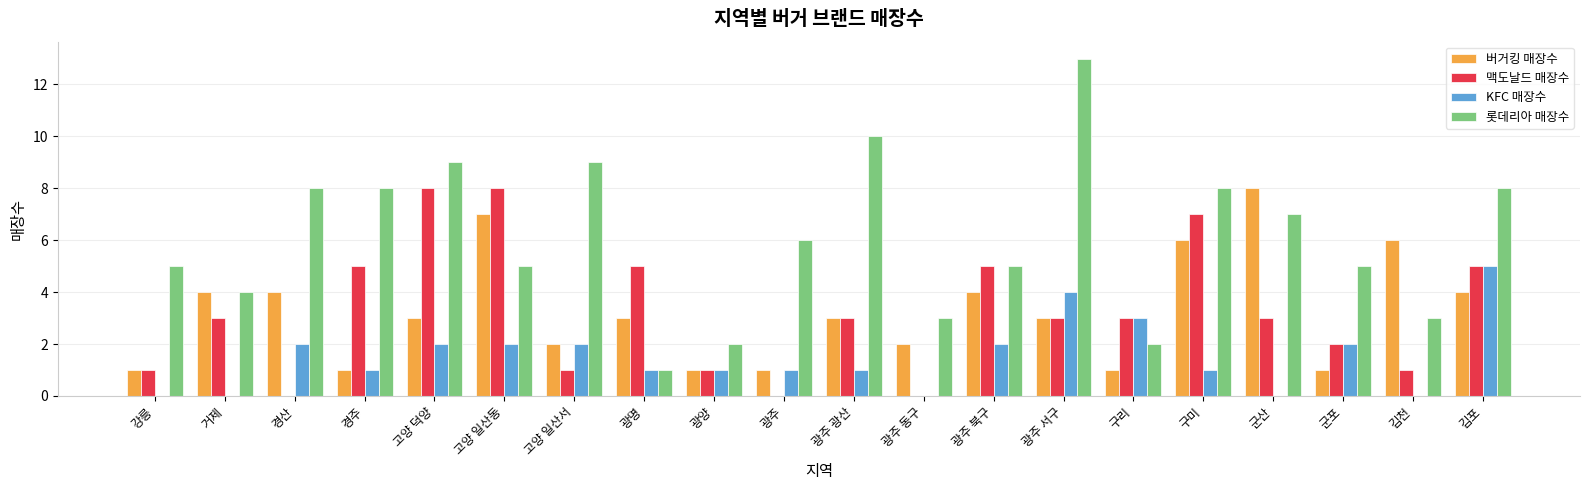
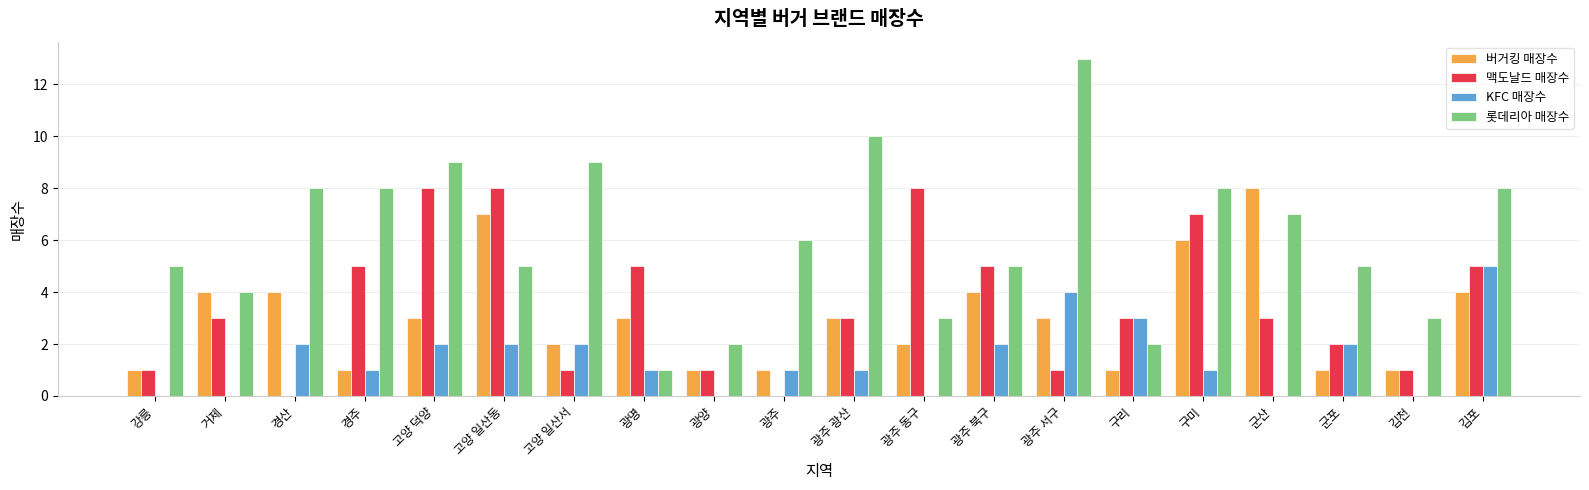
  {
    "버거킹 매장수": {
      "강릉": 1,
      "거제": 4,
      "경산": 4,
      "경주": 1,
      "고양 덕양": 3,
      "고양 일산동": 7,
      "고양 일산서": 2,
      "광명": 3,
      "광양": 1,
      "광주": 1,
      "광주 광산": 3,
      "광주 동구": 2,
      "광주 북구": 4,
      "광주 서구": 3,
      "구리": 1,
      "구미": 6,
      "군산": 8,
      "군포": 1,
-     "김천": 6,
+     "김천": 1,
      "김포": 4
    },
    "맥도날드 매장수": {
      "강릉": 1,
      "거제": 3,
      "경산": 0,
      "경주": 5,
      "고양 덕양": 8,
      "고양 일산동": 8,
      "고양 일산서": 1,
      "광명": 5,
      "광양": 1,
      "광주": 0,
      "광주 광산": 3,
-     "광주 동구": 0,
+     "광주 동구": 8,
      "광주 북구": 5,
-     "광주 서구": 3,
+     "광주 서구": 1,
      "구리": 3,
      "구미": 7,
      "군산": 3,
      "군포": 2,
      "김천": 1,
      "김포": 5
    },
    "KFC 매장수": {
      "강릉": 0,
      "거제": 0,
      "경산": 2,
      "경주": 1,
      "고양 덕양": 2,
      "고양 일산동": 2,
      "고양 일산서": 2,
      "광명": 1,
-     "광양": 1,
+     "광양": 0,
      "광주": 1,
      "광주 광산": 1,
      "광주 동구": 0,
      "광주 북구": 2,
      "광주 서구": 4,
      "구리": 3,
      "구미": 1,
      "군산": 0,
      "군포": 2,
      "김천": 0,
      "김포": 5
    },
    "롯데리아 매장수": {
      "강릉": 5,
      "거제": 4,
      "경산": 8,
      "경주": 8,
      "고양 덕양": 9,
      "고양 일산동": 5,
      "고양 일산서": 9,
      "광명": 1,
      "광양": 2,
      "광주": 6,
      "광주 광산": 10,
      "광주 동구": 3,
      "광주 북구": 5,
      "광주 서구": 13,
      "구리": 2,
      "구미": 8,
      "군산": 7,
      "군포": 5,
      "김천": 3,
      "김포": 8
    }
  }
